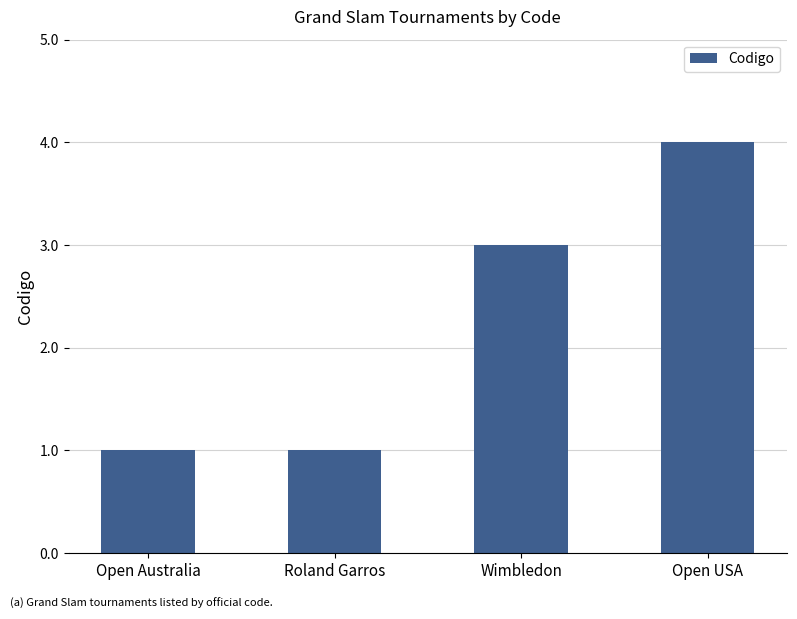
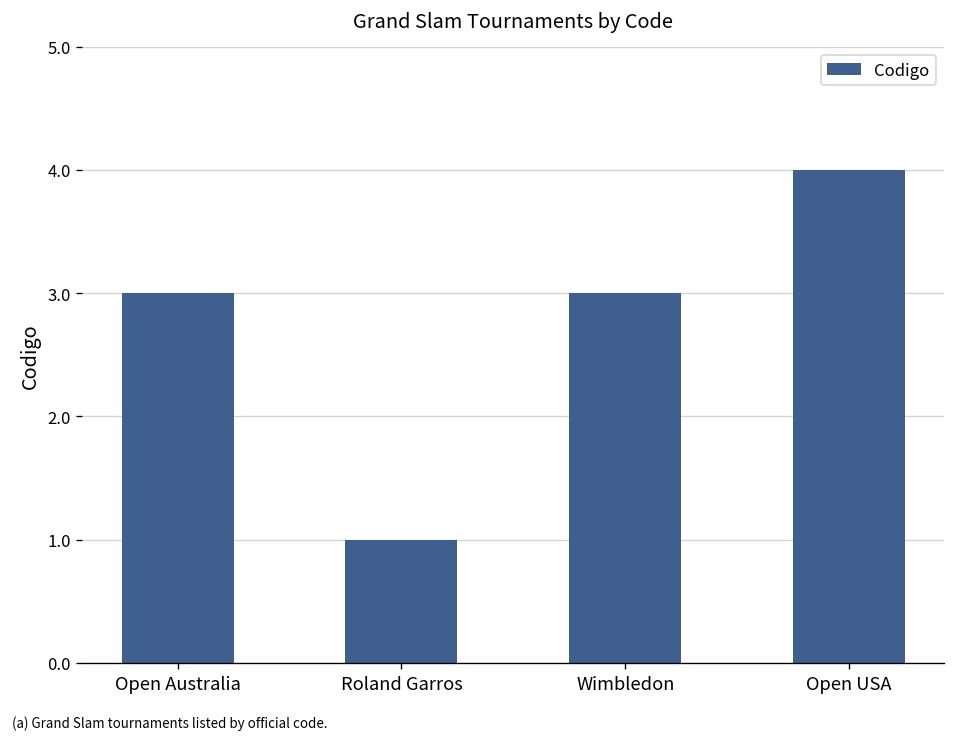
  {
-   "Open Australia": 1,
+   "Open Australia": 3,
    "Roland Garros": 1,
    "Wimbledon": 3,
    "Open USA": 4
  }
